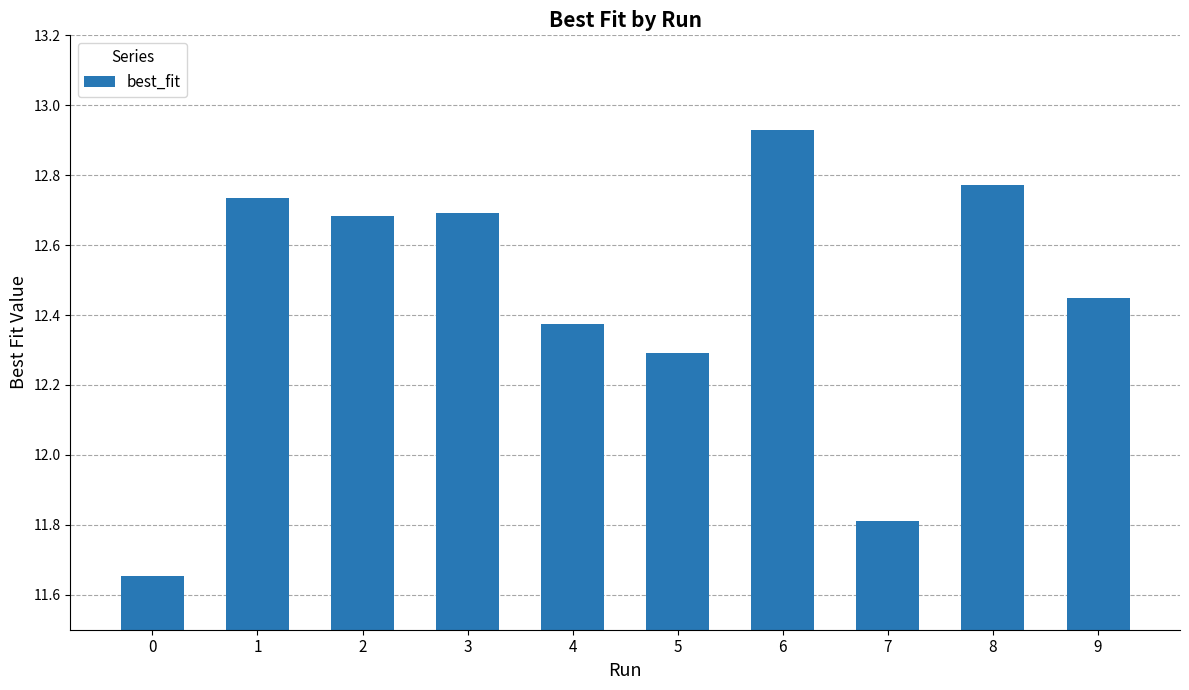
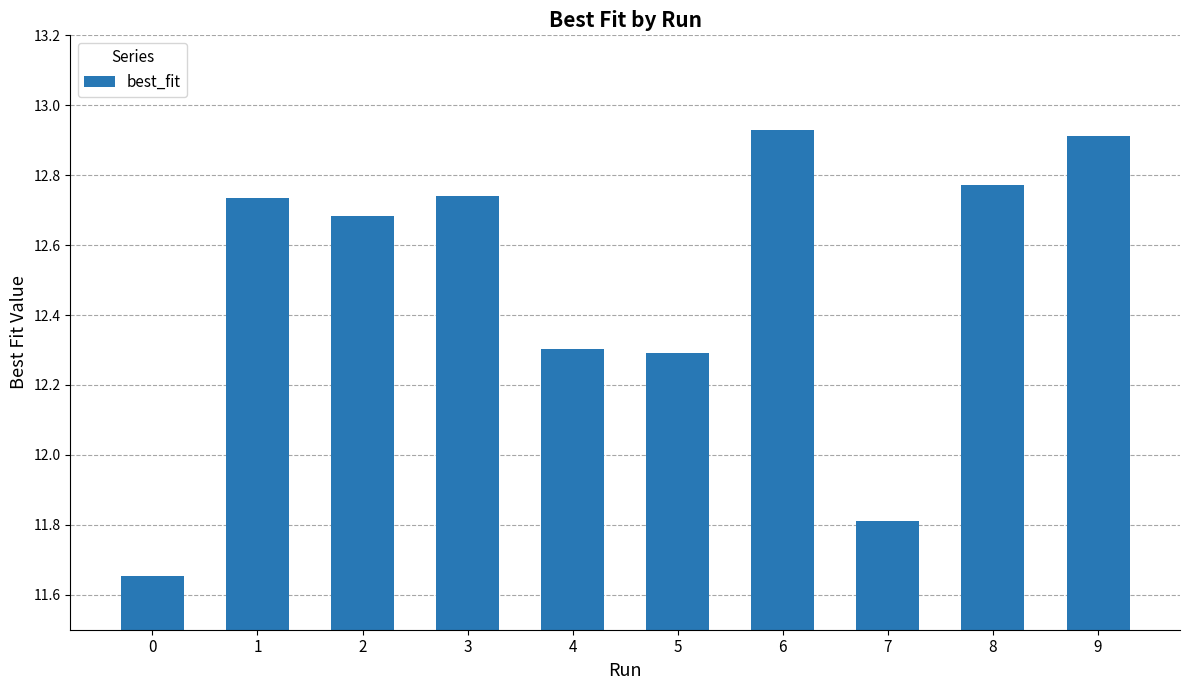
  {
    "0": 11.65,
    "1": 12.74,
    "2": 12.68,
-   "3": 12.69,
-   "4": 12.37,
+   "3": 12.74,
+   "4": 12.30,
    "5": 12.29,
    "6": 12.93,
    "7": 11.81,
    "8": 12.77,
-   "9": 12.45
+   "9": 12.91
  }
